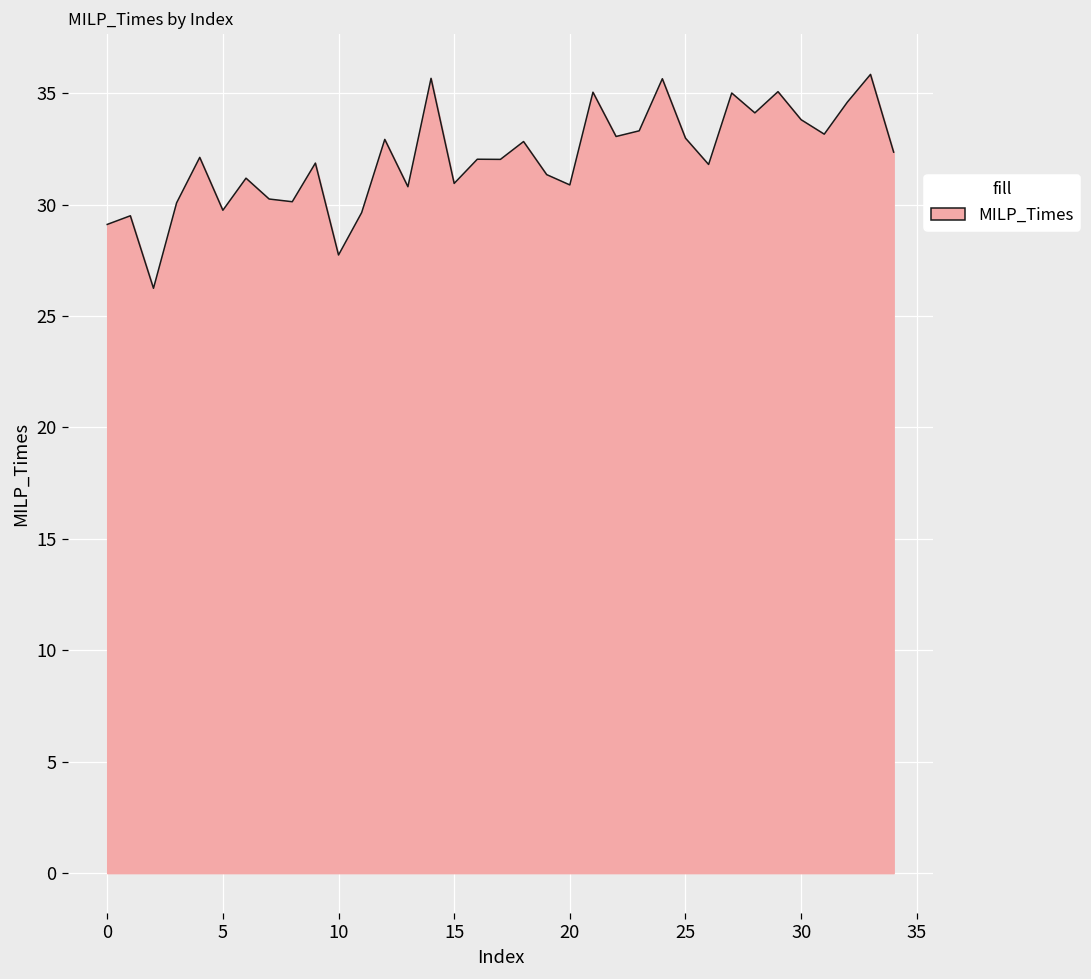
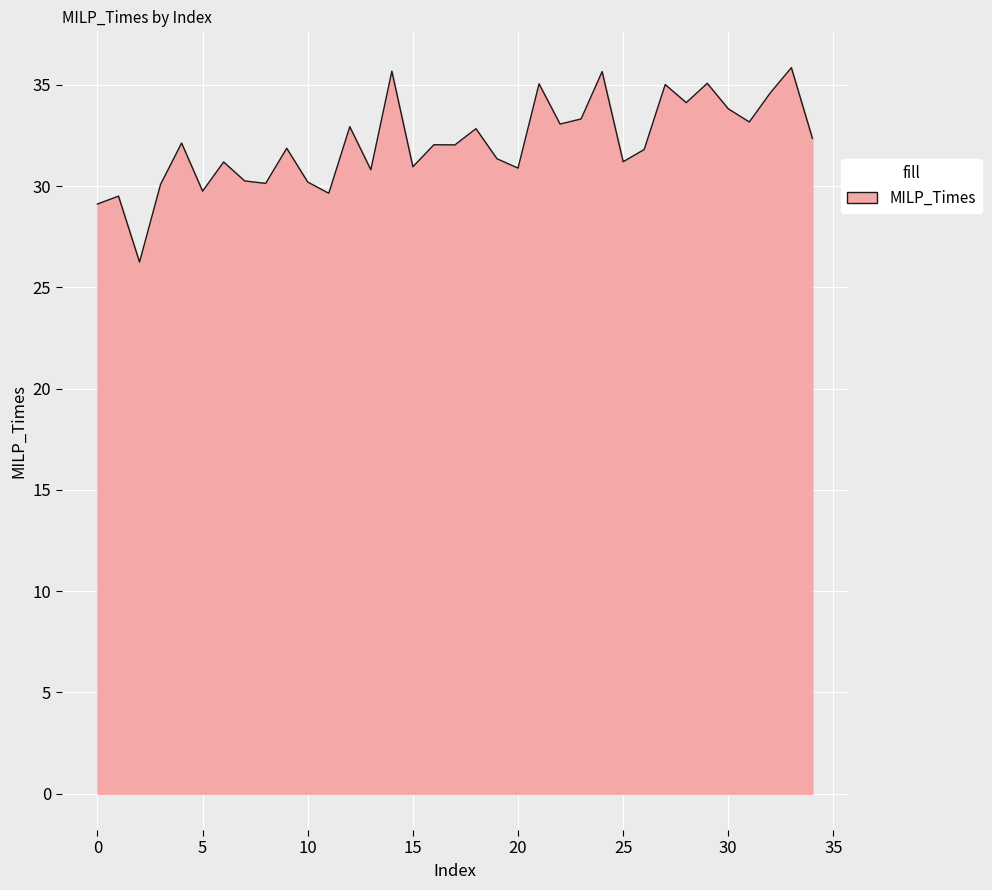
  {
    "0": 29.1,
    "5": 29.7,
-   "10": 27.7,
+   "10": 30.2,
    "15": 31.0,
    "20": 30.9,
-   "25": 33.0,
+   "25": 31.2,
    "30": 33.8
  }
